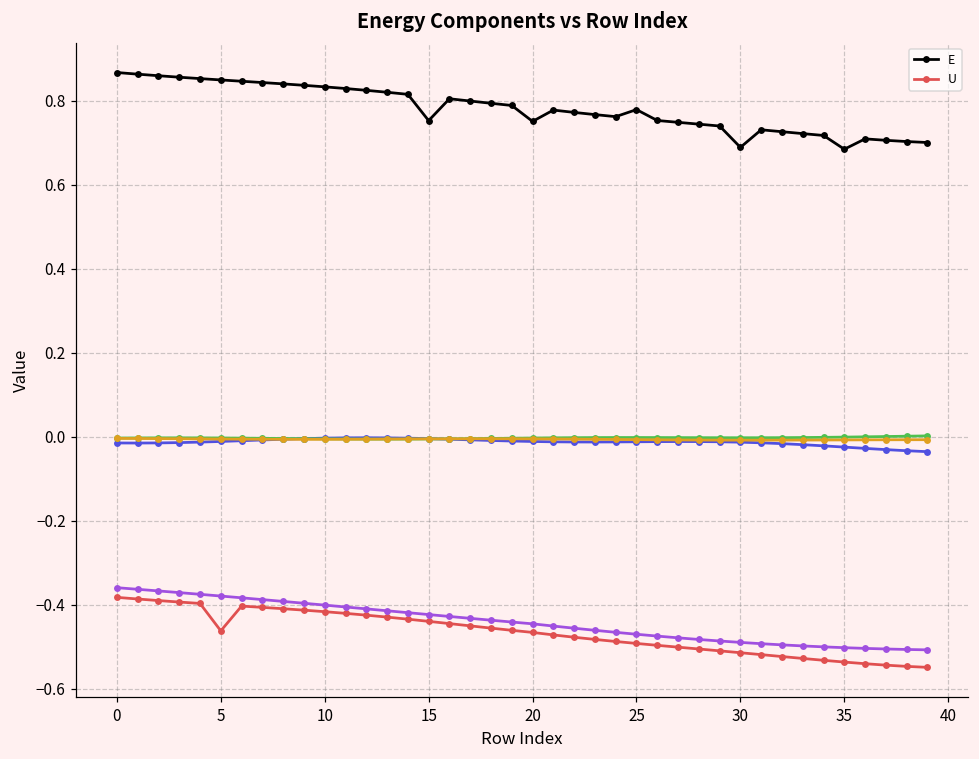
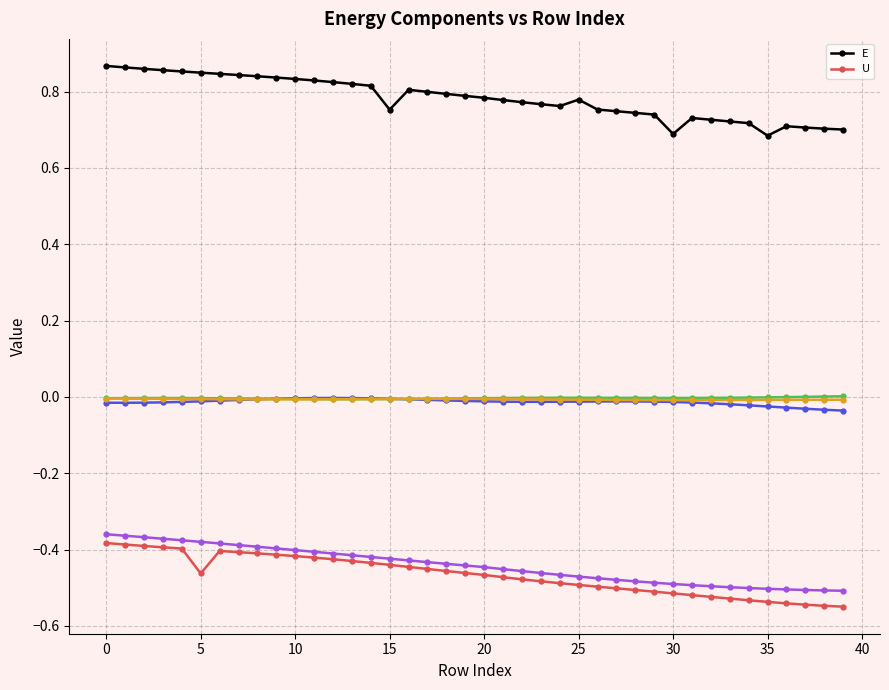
  {
    "E": {
      "0": 0.87,
      "5": 0.85,
      "10": 0.83,
      "15": 0.75,
-     "20": 0.75,
+     "20": 0.78,
      "25": 0.78,
      "30": 0.69,
      "35": 0.68
    },
    "U": {
      "0": -0.38,
      "5": -0.46,
      "10": -0.42,
      "15": -0.44,
      "20": -0.47,
      "25": -0.49,
      "30": -0.51,
      "35": -0.54
    }
  }
